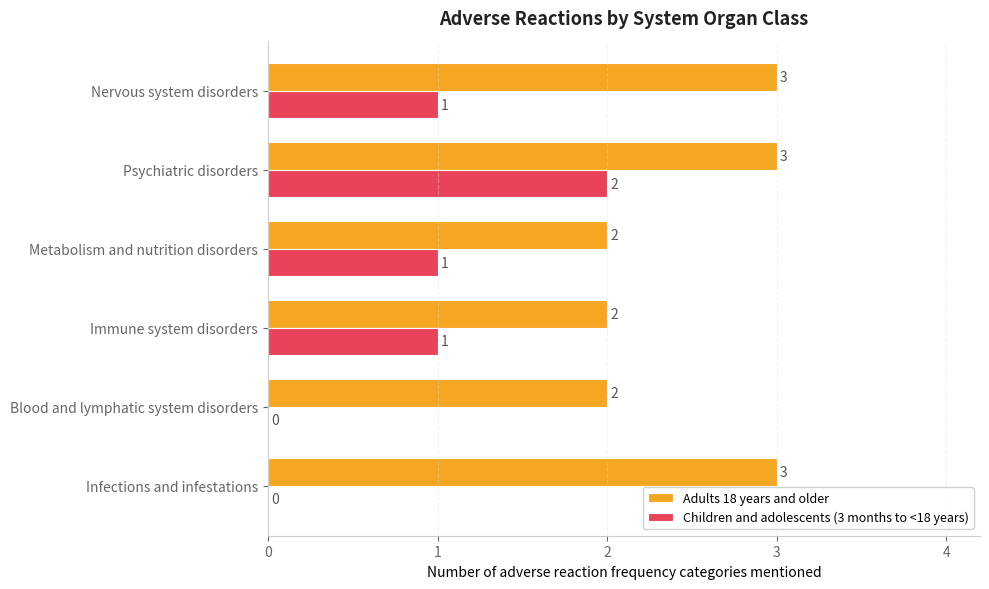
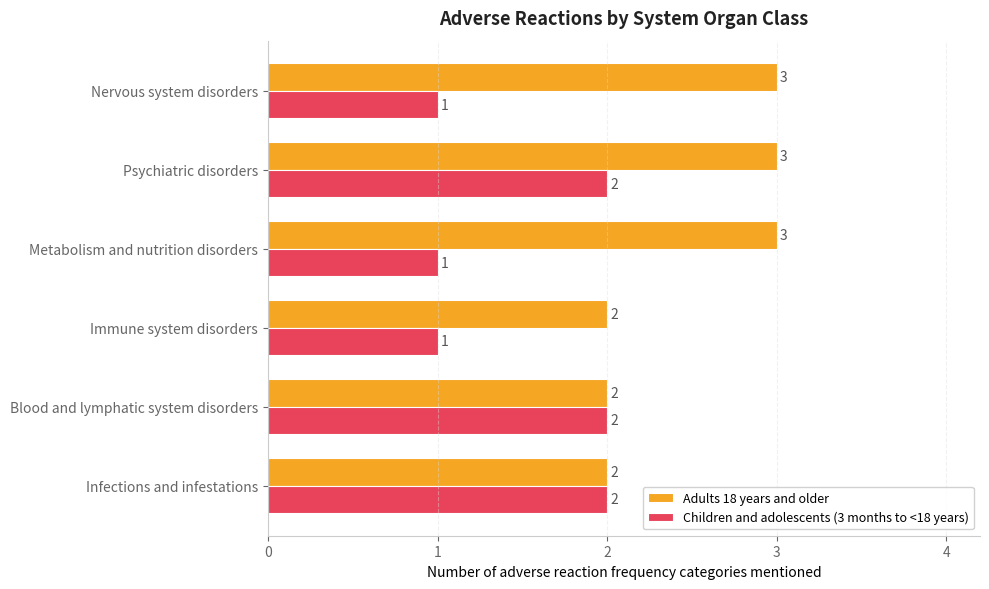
  {
    "Adults 18 years and older": {
      "Nervous system disorders": 3,
      "Psychiatric disorders": 3,
-     "Metabolism and nutrition disorders": 2,
+     "Metabolism and nutrition disorders": 3,
      "Immune system disorders": 2,
      "Blood and lymphatic system disorders": 2,
-     "Infections and infestations": 3
+     "Infections and infestations": 2
    },
    "Children and adolescents (3 months to <18 years)": {
      "Nervous system disorders": 1,
      "Psychiatric disorders": 2,
      "Metabolism and nutrition disorders": 1,
      "Immune system disorders": 1,
-     "Blood and lymphatic system disorders": 0,
-     "Infections and infestations": 0
+     "Blood and lymphatic system disorders": 2,
+     "Infections and infestations": 2
    }
  }
